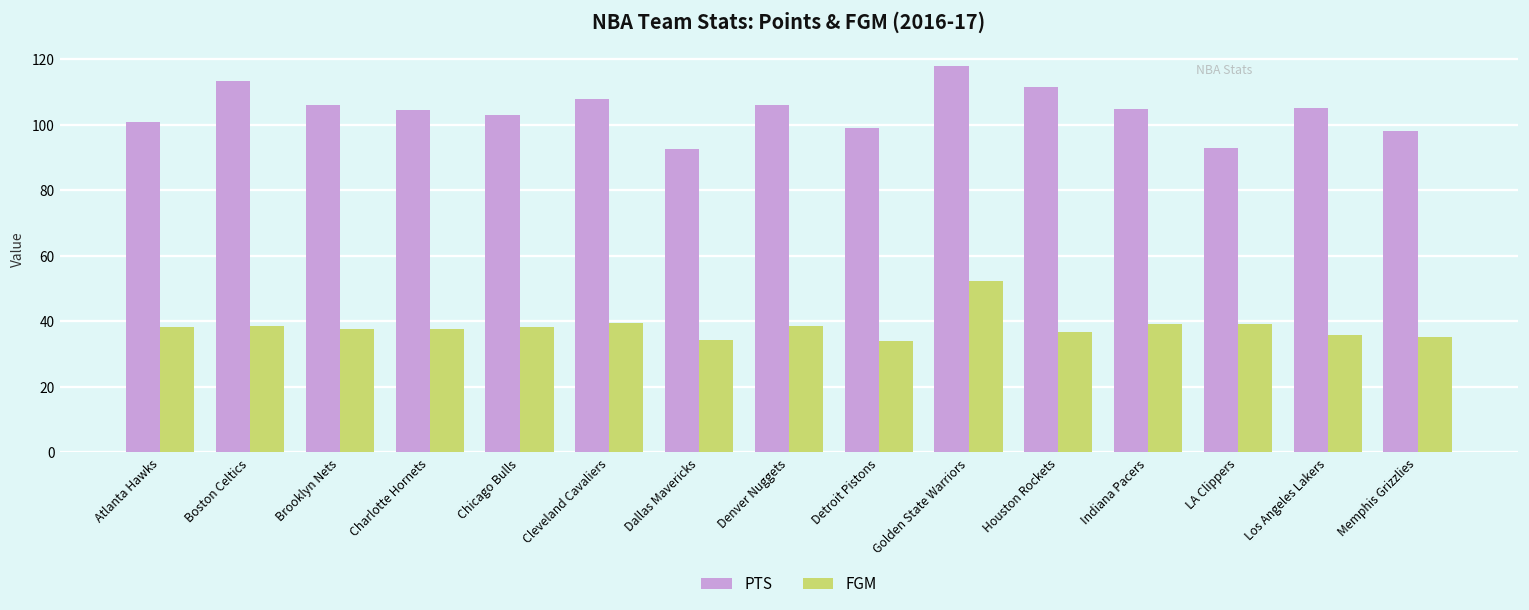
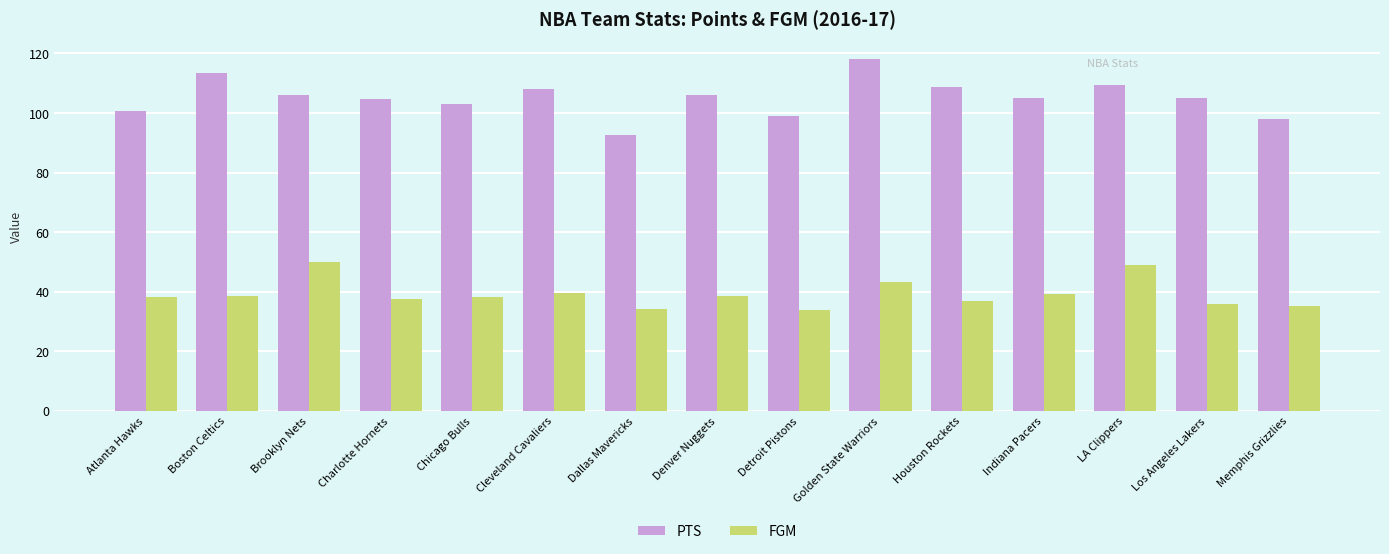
  {
    "PTS": {
      "Atlanta Hawks": 101,
      "Boston Celtics": 113,
      "Brooklyn Nets": 106,
      "Charlotte Hornets": 105,
      "Chicago Bulls": 103,
      "Cleveland Cavaliers": 108,
      "Dallas Mavericks": 93,
      "Denver Nuggets": 106,
      "Detroit Pistons": 99,
      "Golden State Warriors": 118,
-     "Houston Rockets": 112,
+     "Houston Rockets": 109,
      "Indiana Pacers": 105,
-     "LA Clippers": 93,
+     "LA Clippers": 109,
      "Los Angeles Lakers": 105,
      "Memphis Grizzlies": 98
    },
    "FGM": {
      "Atlanta Hawks": 38,
      "Boston Celtics": 39,
-     "Brooklyn Nets": 38,
+     "Brooklyn Nets": 50,
      "Charlotte Hornets": 38,
      "Chicago Bulls": 38,
      "Cleveland Cavaliers": 39,
      "Dallas Mavericks": 34,
      "Denver Nuggets": 39,
      "Detroit Pistons": 34,
-     "Golden State Warriors": 52,
+     "Golden State Warriors": 43,
      "Houston Rockets": 37,
      "Indiana Pacers": 39,
-     "LA Clippers": 39,
+     "LA Clippers": 49,
      "Los Angeles Lakers": 36,
      "Memphis Grizzlies": 35
    }
  }
